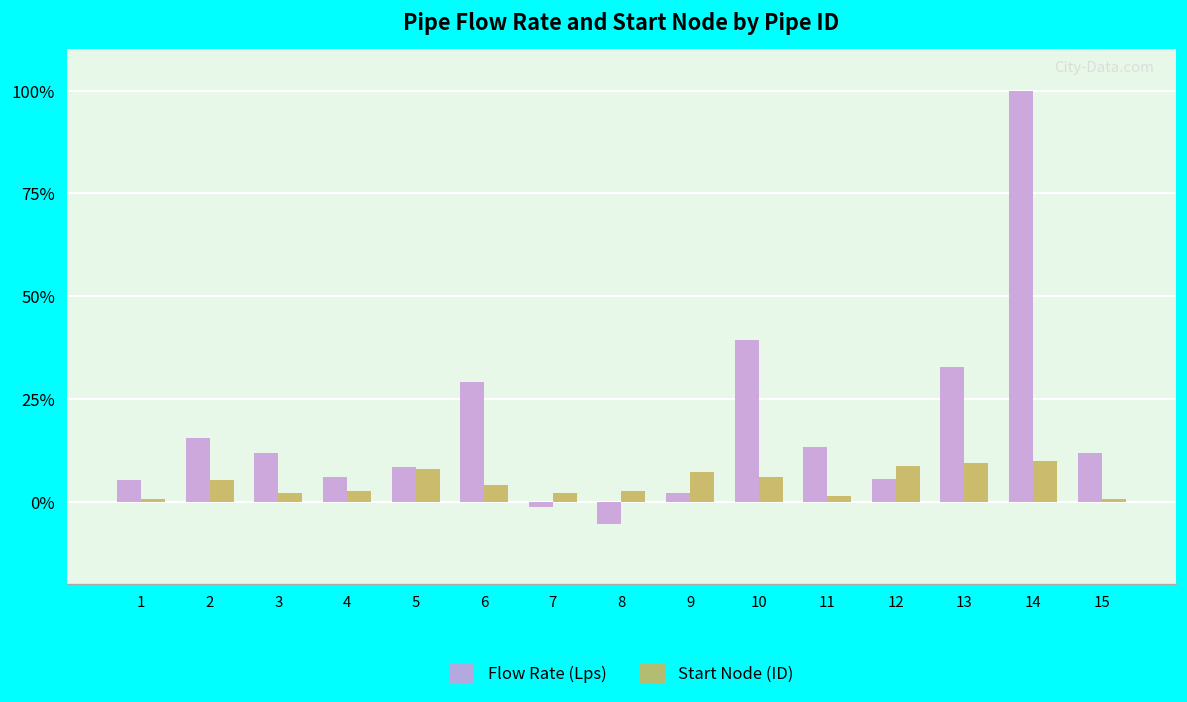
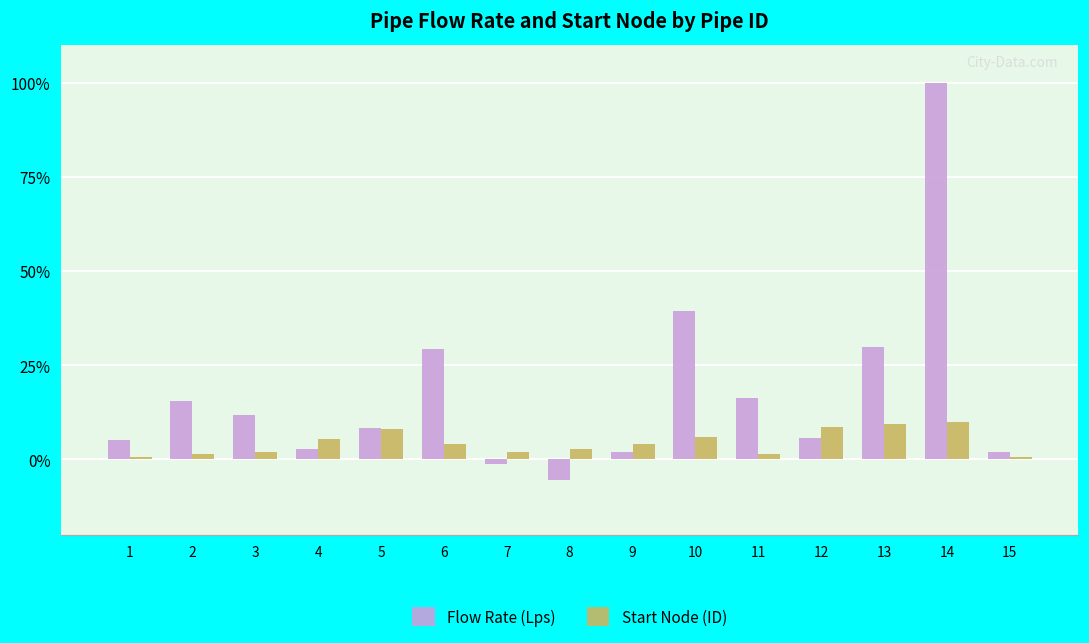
  {
    "Flow Rate (Lps)": {
      "1": "5%",
      "2": "15%",
      "3": "12%",
-     "4": "6%",
+     "4": "3%",
      "5": "8%",
      "6": "29%",
      "7": "-1%",
      "8": "-5%",
      "9": "2%",
      "10": "39%",
-     "11": "13%",
+     "11": "16%",
      "12": "6%",
-     "13": "33%",
+     "13": "30%",
      "14": "100%",
-     "15": "12%"
+     "15": "2%"
    },
    "Start Node (ID)": {
-     "2": "5%",
+     "2": "1%",
      "3": "2%",
-     "4": "3%",
+     "4": "5%",
      "5": "8%",
      "6": "4%",
      "7": "2%",
      "8": "3%",
-     "9": "7%",
+     "9": "4%",
      "10": "6%",
      "11": "1%",
      "12": "9%",
      "13": "9%",
      "14": "10%"
    }
  }
